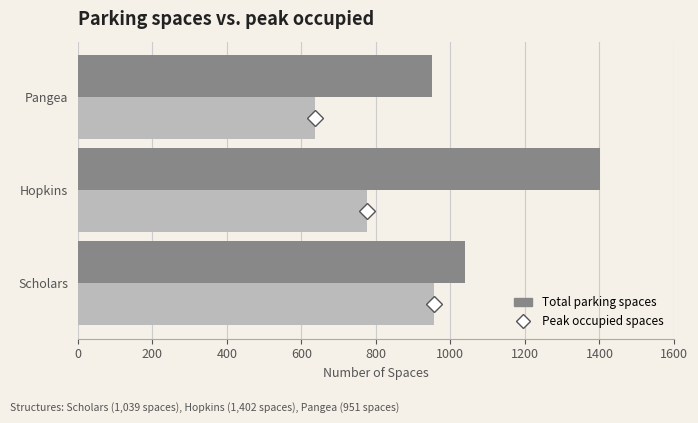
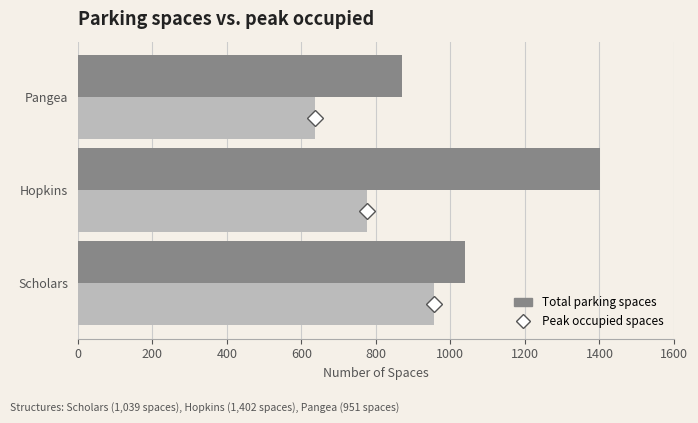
  {
    "Total parking spaces": {
-     "Pangea": 950,
+     "Pangea": 870,
      "Hopkins": 1400,
      "Scholars": 1040
    }
  }
